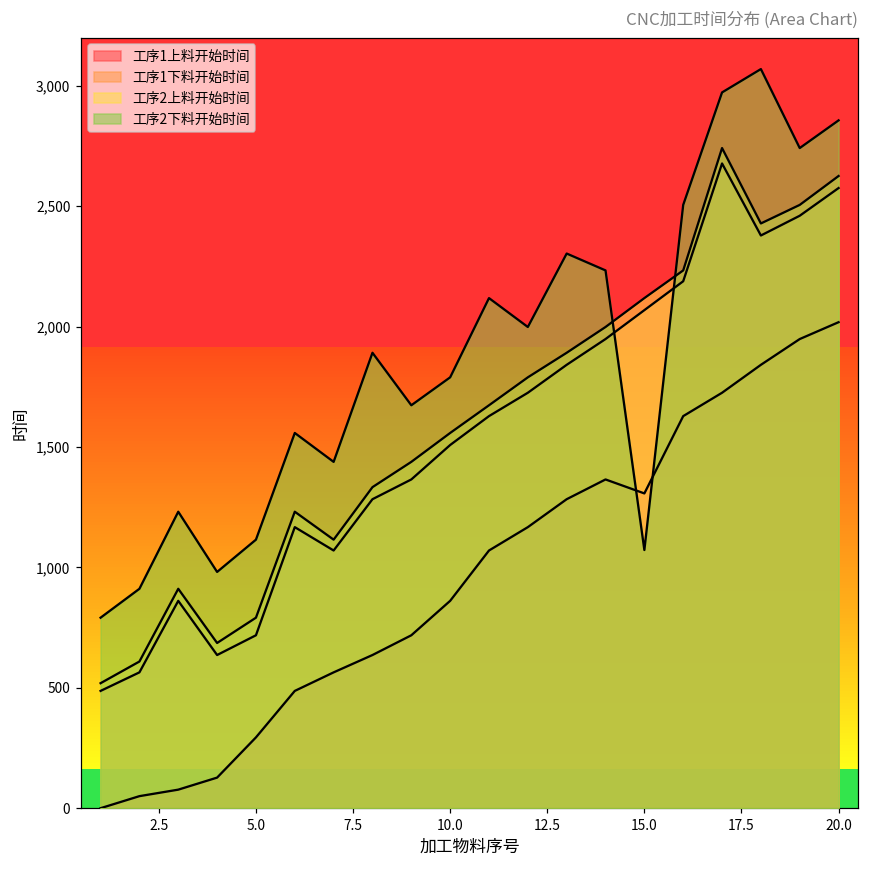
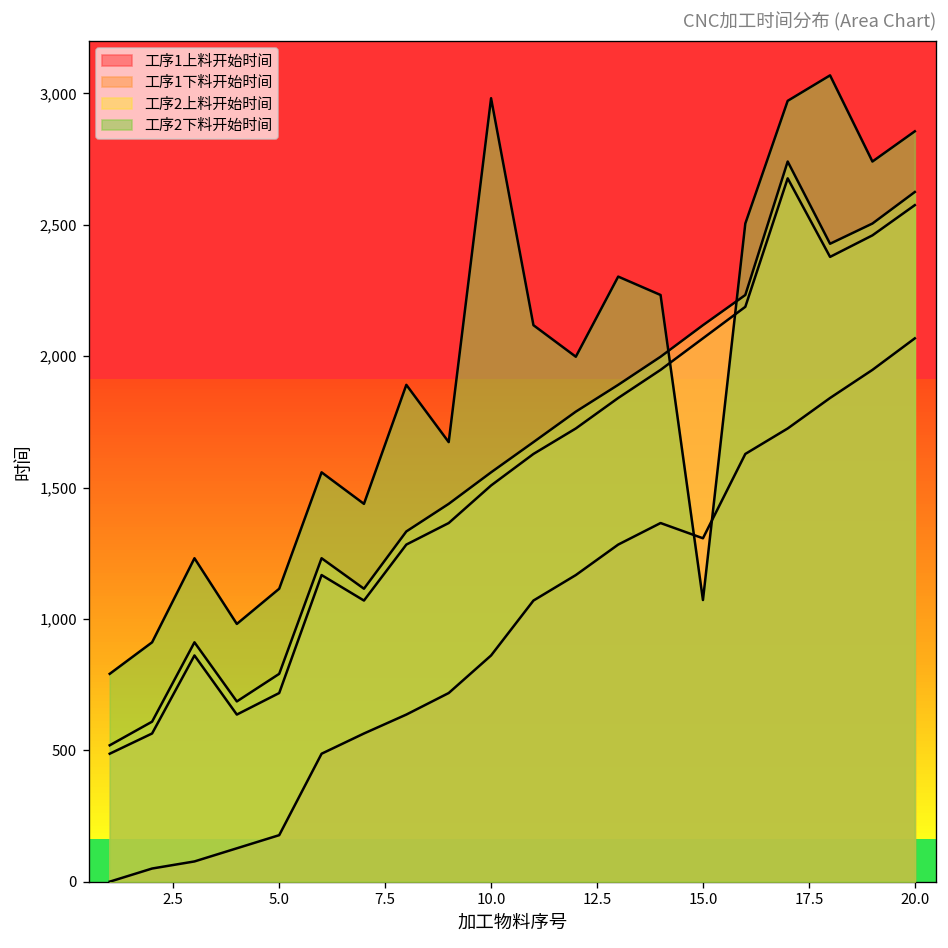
  {
    "工序1上料开始时间": {
-     "5.0": "290",
+     "5.0": "180",
      "10.0": "860",
      "15.0": "1,310",
-     "20.0": "2,020"
+     "20.0": "2,070"
    },
    "工序2下料开始时间": {
      "5.0": "1,120",
-     "10.0": "1,790",
+     "10.0": "2,980",
      "15.0": "1,070",
      "20.0": "2,860"
    }
  }
